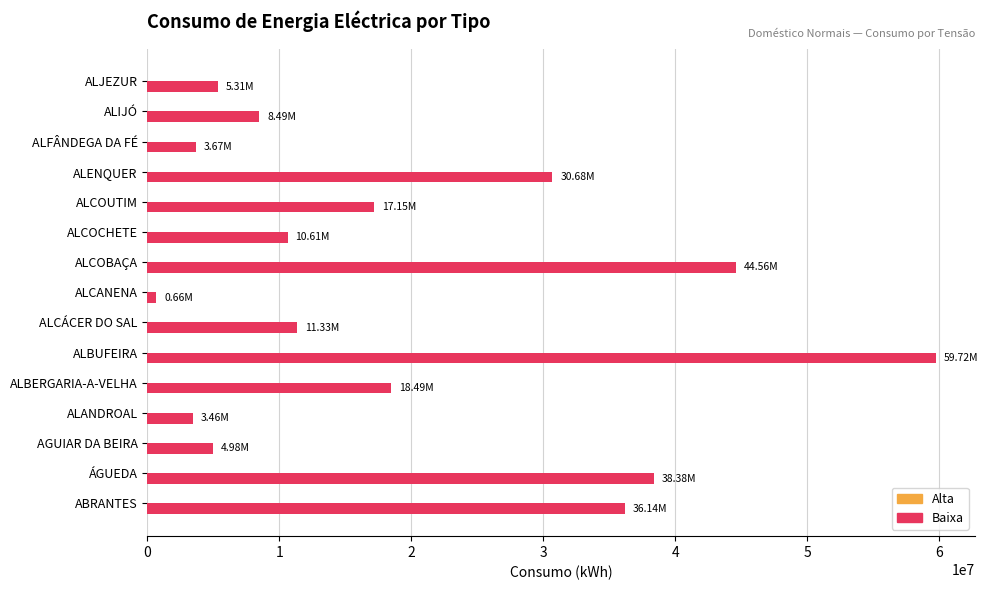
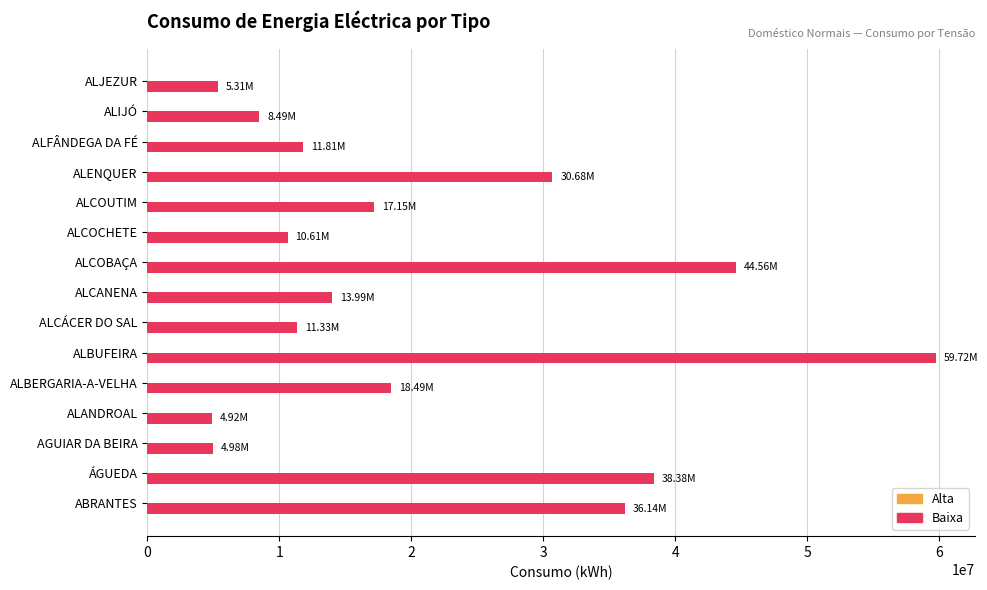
  {
    "Alta": {
      "ALJEZUR": "0",
      "ALIJÓ": "0",
      "ALFÂNDEGA DA FÉ": "0",
      "ALENQUER": "0",
      "ALCOUTIM": "0",
      "ALCOCHETE": "0",
      "ALCOBAÇA": "0",
      "ALCANENA": "0",
      "ALCÁCER DO SAL": "0",
      "ALBUFEIRA": "0",
      "ALBERGARIA-A-VELHA": "0",
      "ALANDROAL": "0",
      "AGUIAR DA BEIRA": "0",
      "ÁGUEDA": "0",
      "ABRANTES": "0"
    },
    "Baixa": {
      "ALJEZUR": "5.31M",
      "ALIJÓ": "8.49M",
-     "ALFÂNDEGA DA FÉ": "3.67M",
+     "ALFÂNDEGA DA FÉ": "11.81M",
      "ALENQUER": "30.68M",
      "ALCOUTIM": "17.15M",
      "ALCOCHETE": "10.61M",
      "ALCOBAÇA": "44.56M",
-     "ALCANENA": "0.66M",
+     "ALCANENA": "13.99M",
      "ALCÁCER DO SAL": "11.33M",
      "ALBUFEIRA": "59.72M",
      "ALBERGARIA-A-VELHA": "18.49M",
-     "ALANDROAL": "3.46M",
+     "ALANDROAL": "4.92M",
      "AGUIAR DA BEIRA": "4.98M",
      "ÁGUEDA": "38.38M",
      "ABRANTES": "36.14M"
    }
  }
